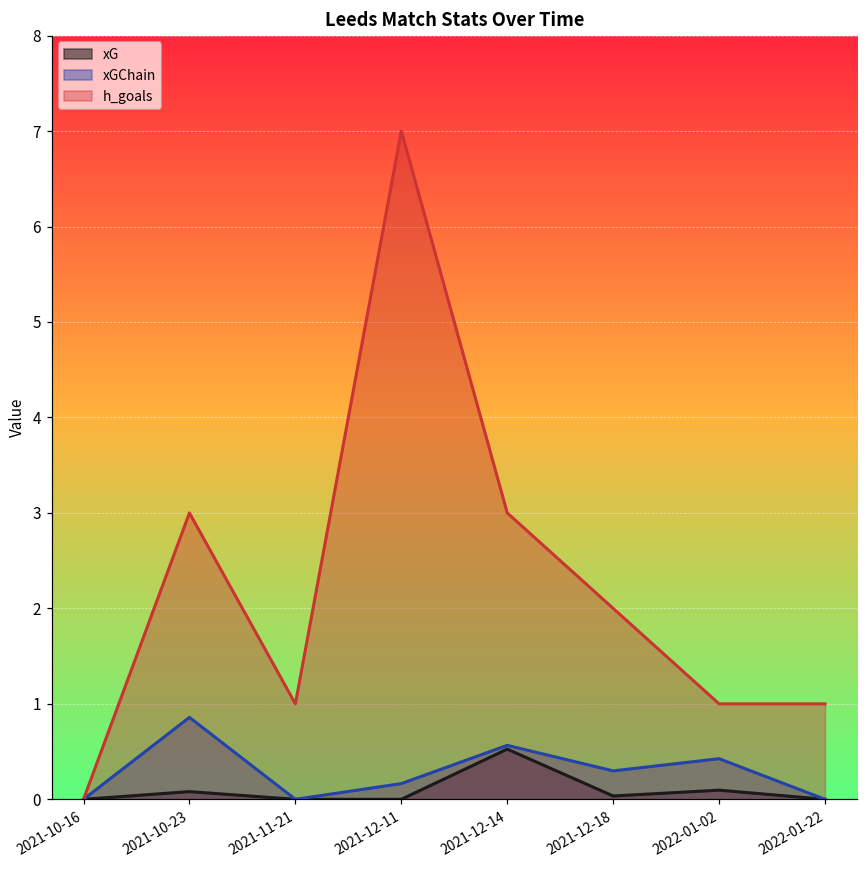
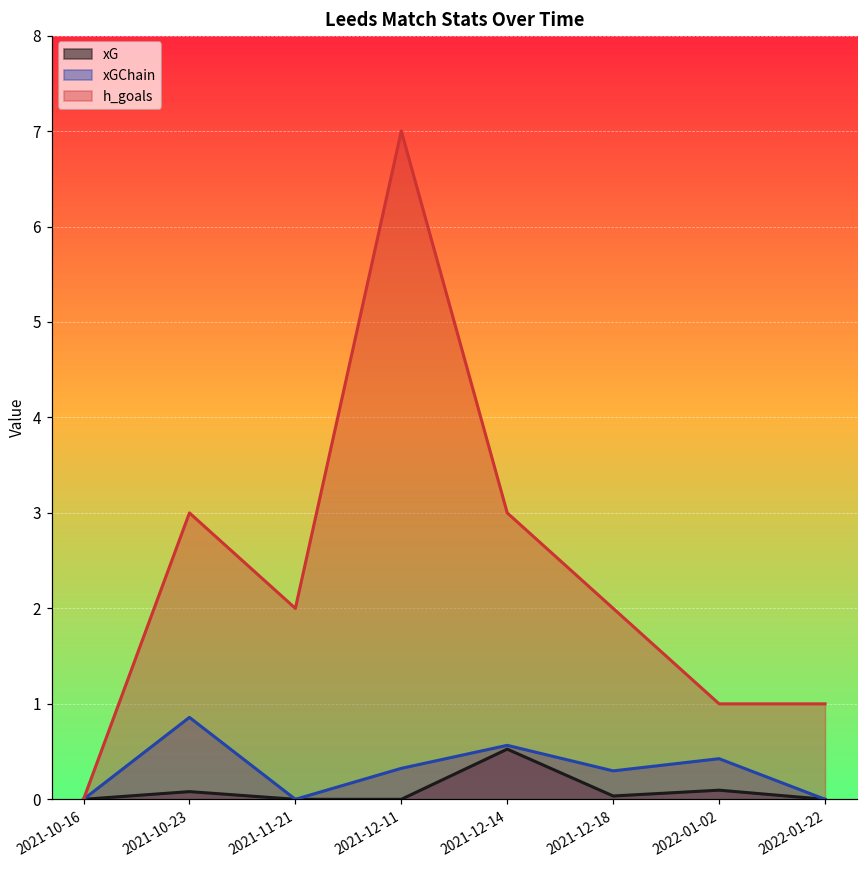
  {
    "xG": {
      "2021-10-23": 0.1,
      "2021-12-11": 0.0,
      "2021-12-14": 0.5,
      "2021-12-18": 0.0,
      "2022-01-02": 0.1
    },
    "xGChain": {
      "2021-10-23": 0.9,
-     "2021-12-11": 0.2,
+     "2021-12-11": 0.3,
      "2021-12-14": 0.6,
      "2021-12-18": 0.3,
      "2022-01-02": 0.4
    },
    "h_goals": {
      "2021-10-23": 3,
-     "2021-11-21": 1,
+     "2021-11-21": 2,
      "2021-12-11": 7,
      "2021-12-14": 3,
      "2021-12-18": 2,
      "2022-01-02": 1,
      "2022-01-22": 1
    }
  }
